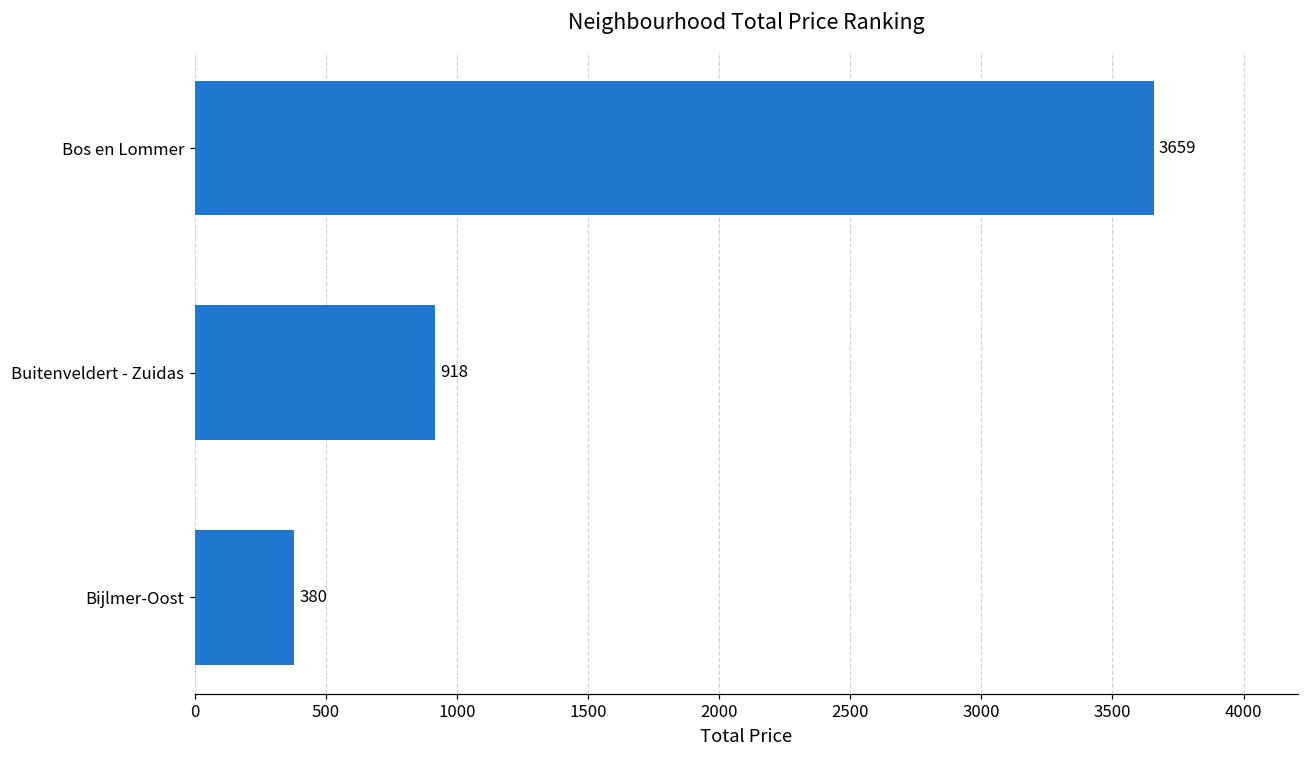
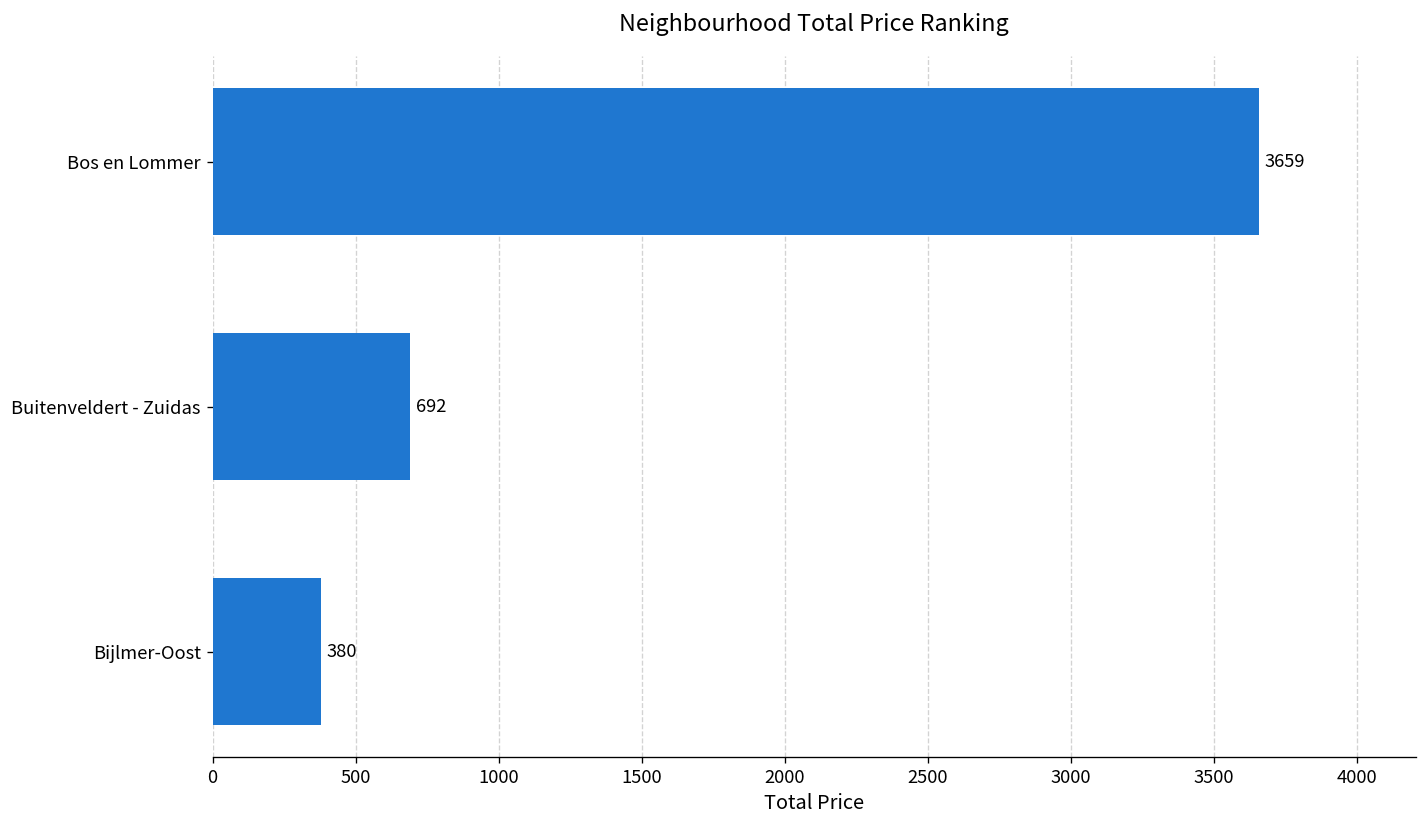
  {
    "Bos en Lommer": 3659,
-   "Buitenveldert - Zuidas": 918,
+   "Buitenveldert - Zuidas": 692,
    "Bijlmer-Oost": 380
  }
